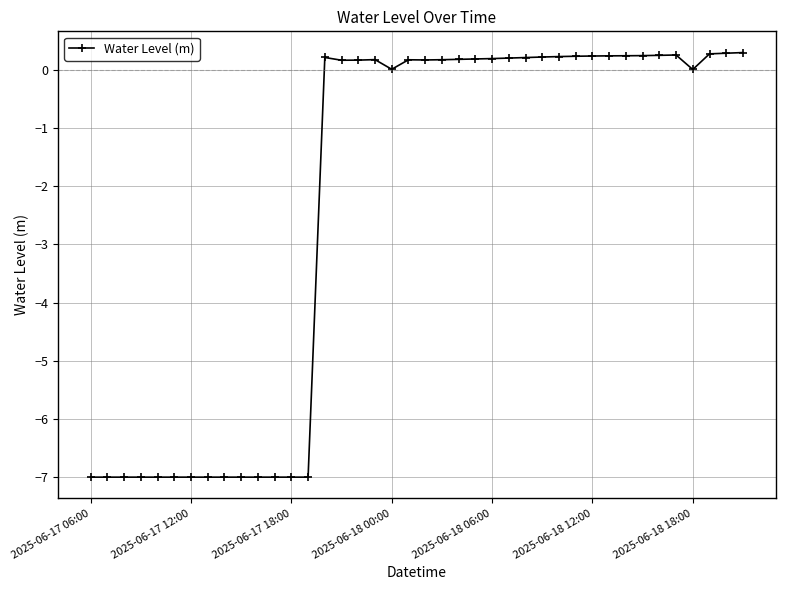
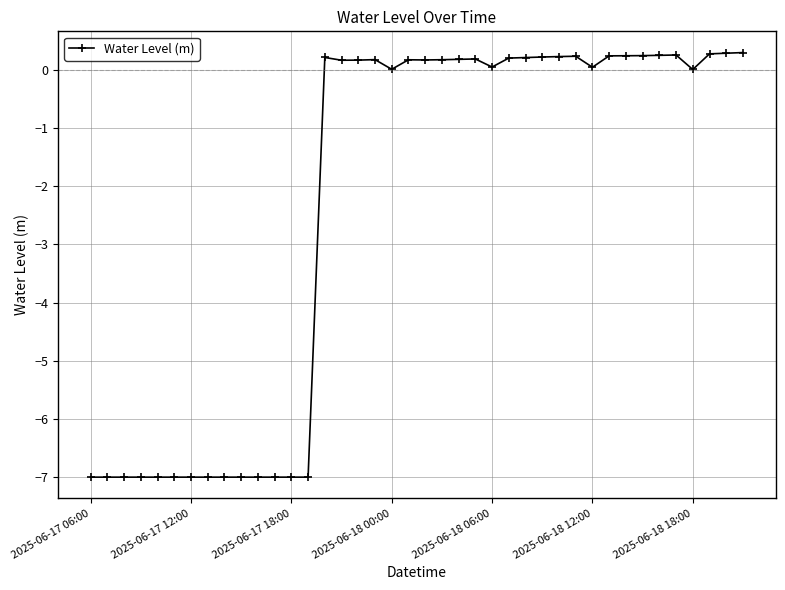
  {
    "2025-06-17 06:00": -7.0,
    "2025-06-17 12:00": -7.0,
    "2025-06-17 18:00": -7.0,
    "2025-06-18 00:00": 0.0,
-   "2025-06-18 06:00": 0.2,
-   "2025-06-18 12:00": 0.2,
+   "2025-06-18 06:00": 0.0,
+   "2025-06-18 12:00": 0.0,
    "2025-06-18 18:00": 0.0
  }
